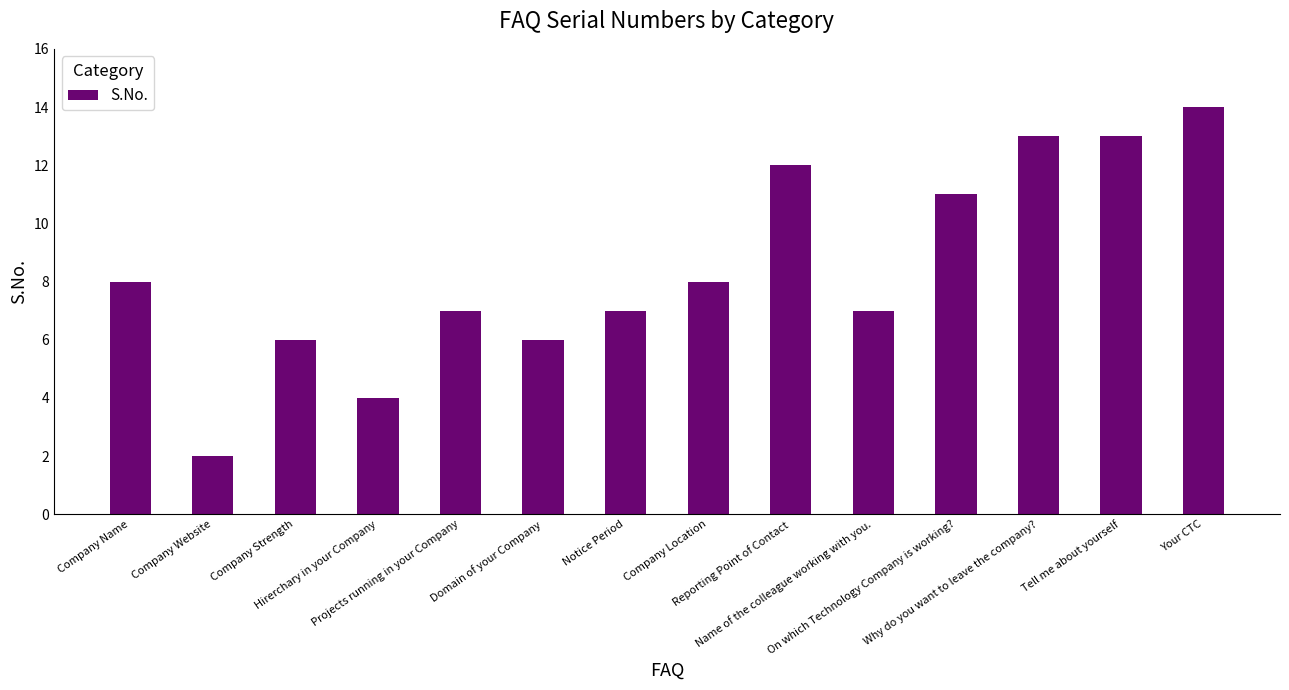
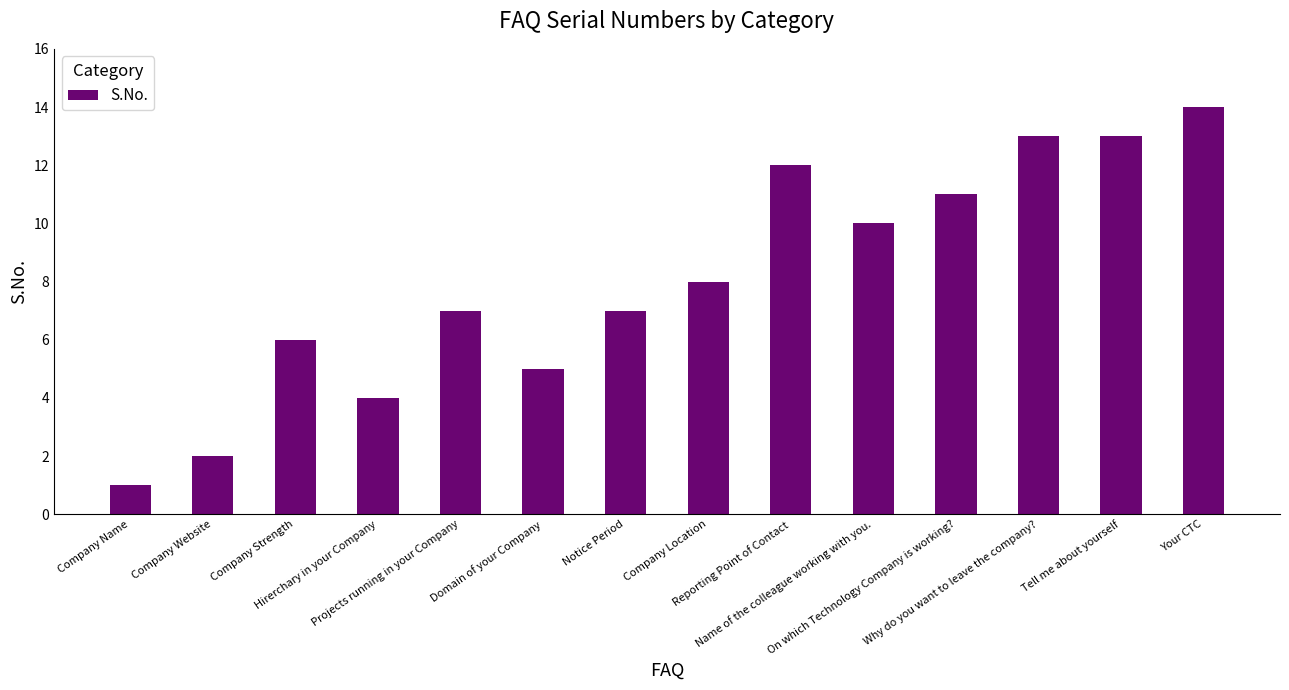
  {
-   "Company Name": 8,
+   "Company Name": 1,
    "Company Website": 2,
    "Company Strength": 6,
    "Hirerchary in your Company": 4,
    "Projects running in your Company": 7,
-   "Domain of your Company": 6,
+   "Domain of your Company": 5,
    "Notice Period": 7,
    "Company Location": 8,
    "Reporting Point of Contact": 12,
-   "Name of the colleague working with you.": 7,
+   "Name of the colleague working with you.": 10,
    "On which Technology Company is working?": 11,
    "Why do you want to leave the company?": 13,
    "Tell me about yourself": 13,
    "Your CTC": 14
  }
